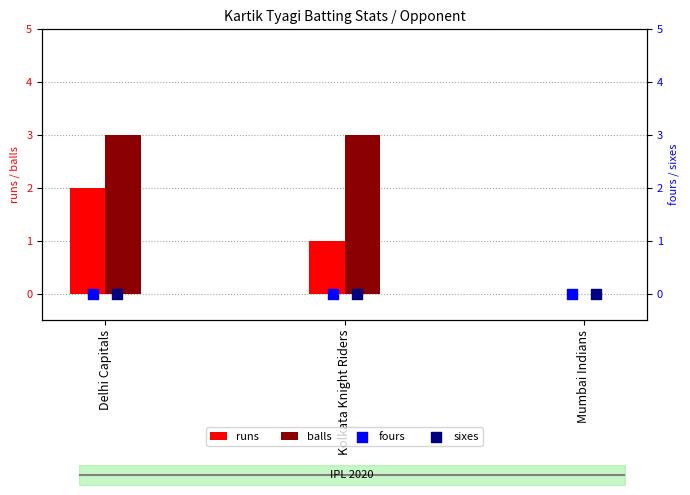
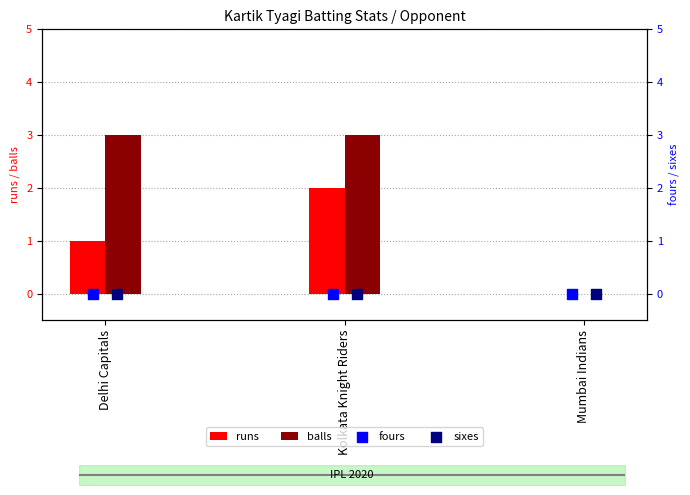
  {
    "runs": {
-     "Delhi Capitals": 2,
-     "Kolkata Knight Riders": 1,
+     "Delhi Capitals": 1,
+     "Kolkata Knight Riders": 2,
      "Mumbai Indians": 0
    },
    "balls": {
      "Delhi Capitals": 3,
      "Kolkata Knight Riders": 3,
      "Mumbai Indians": 0
    }
  }
